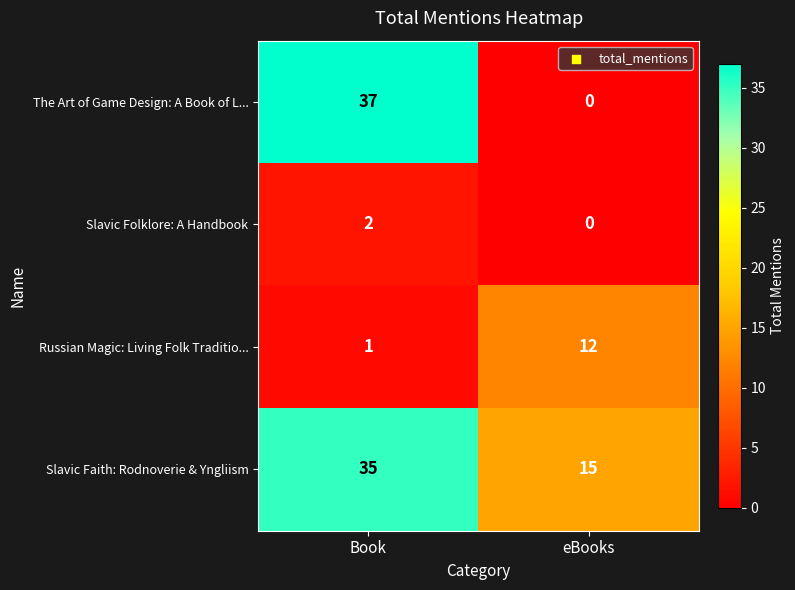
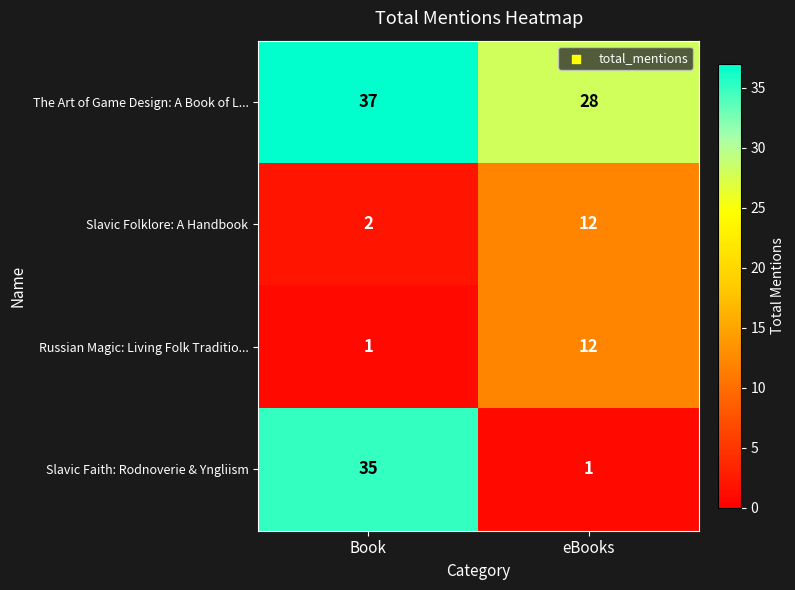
  {
    "The Art of Game Design: A Book of L...": {
      "Book": 37,
-     "eBooks": 0
+     "eBooks": 28
    },
    "Slavic Folklore: A Handbook": {
      "Book": 2,
-     "eBooks": 0
+     "eBooks": 12
    },
    "Russian Magic: Living Folk Traditio...": {
      "Book": 1,
      "eBooks": 12
    },
    "Slavic Faith: Rodnoverie & Yngliism": {
      "Book": 35,
-     "eBooks": 15
+     "eBooks": 1
    }
  }
